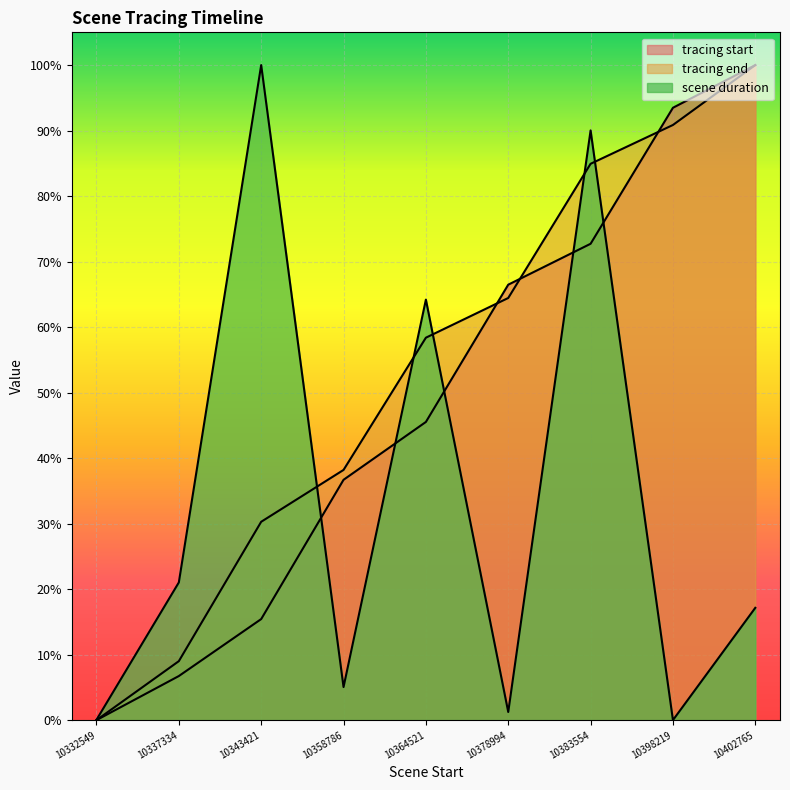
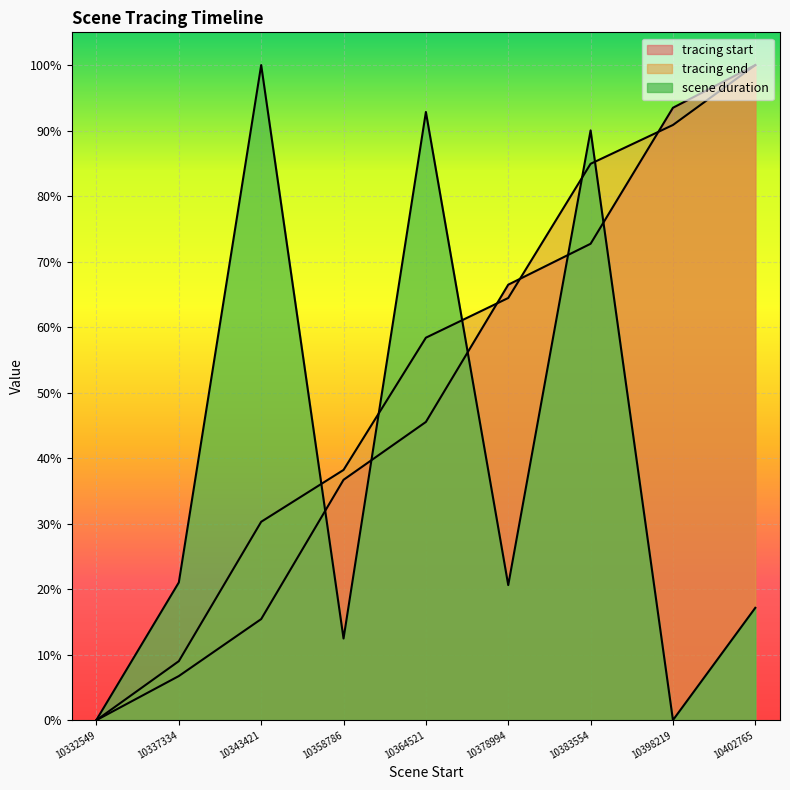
  {
    "scene duration": {
      "10337334": "21%",
      "10343421": "100%",
-     "10358786": "5%",
-     "10364521": "64%",
-     "10378994": "1%",
+     "10358786": "12%",
+     "10364521": "93%",
+     "10378994": "21%",
      "10383554": "90%",
      "10398219": "0%",
      "10402765": "17%"
    }
  }
